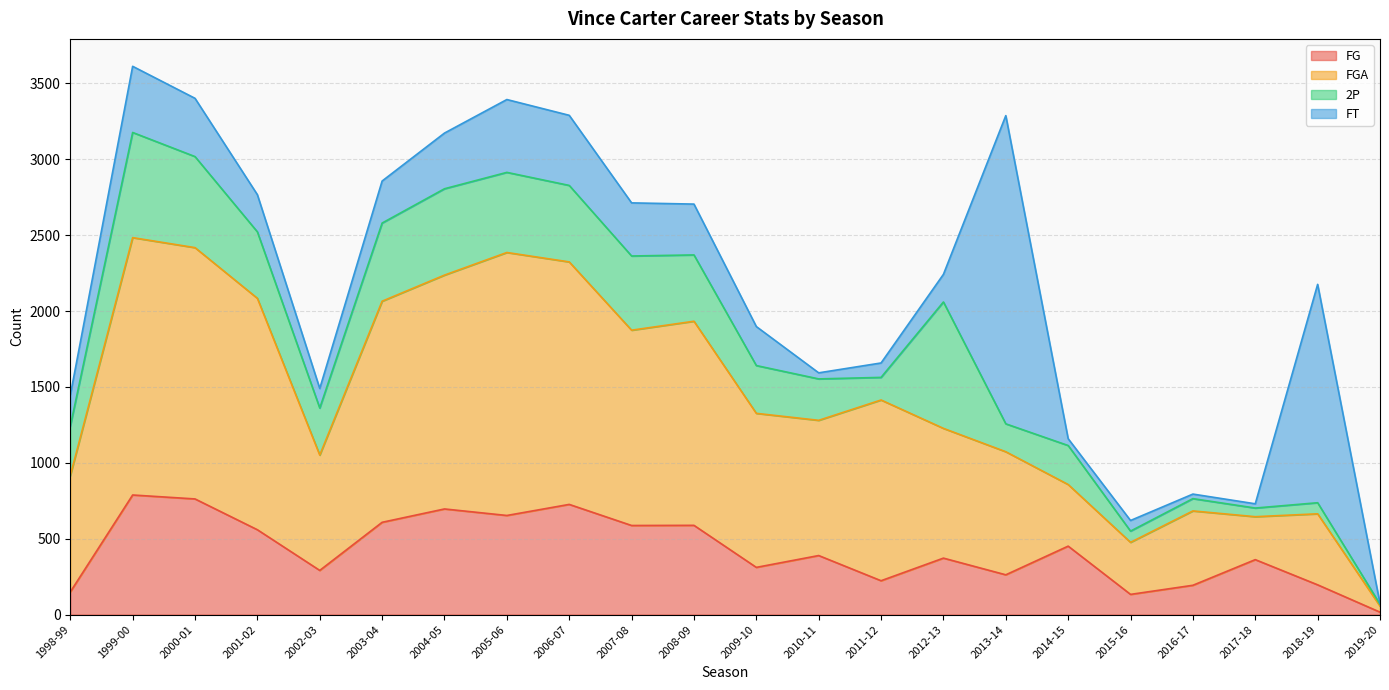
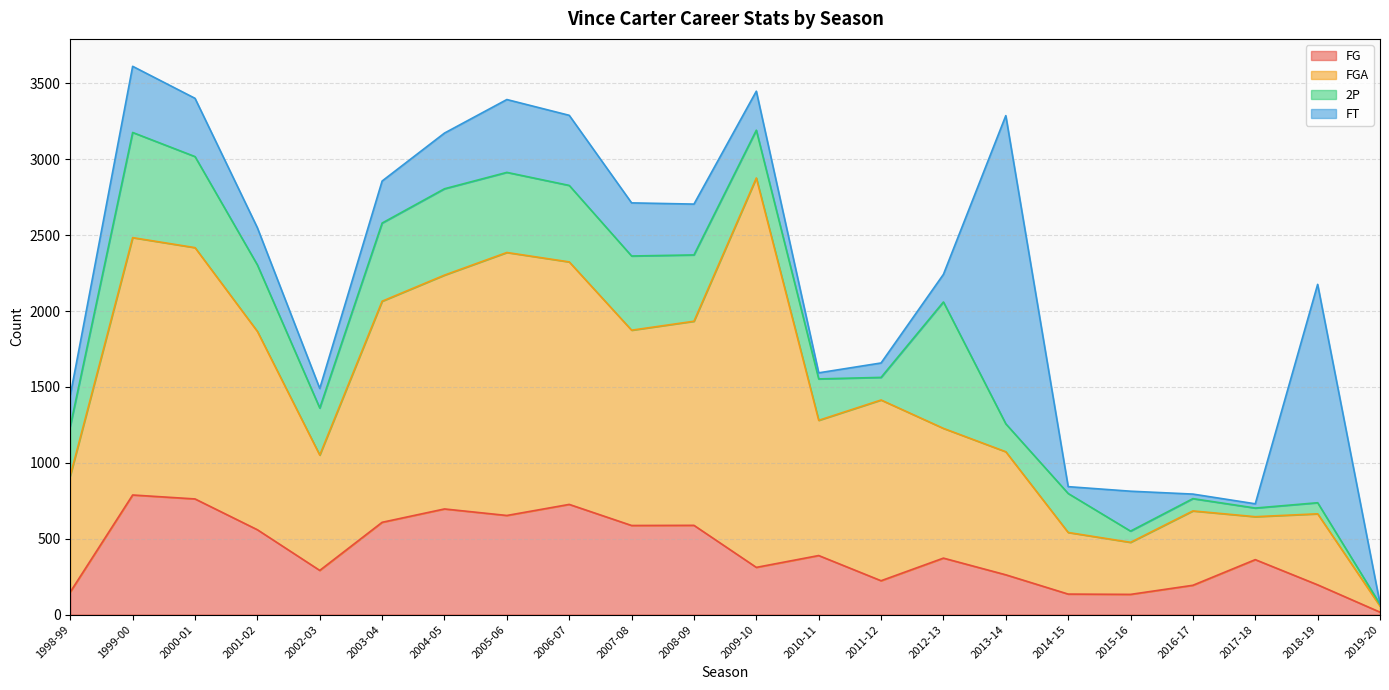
  {
    "FG": {
      "1998-99": 150,
      "1999-00": 790,
      "2000-01": 760,
      "2001-02": 560,
      "2002-03": 290,
      "2003-04": 610,
      "2004-05": 700,
      "2005-06": 650,
      "2006-07": 730,
      "2007-08": 590,
      "2008-09": 590,
      "2009-10": 310,
      "2010-11": 390,
      "2011-12": 220,
      "2012-13": 370,
      "2013-14": 260,
-     "2014-15": 450,
+     "2014-15": 140,
      "2015-16": 130,
      "2016-17": 190,
      "2017-18": 360,
      "2018-19": 200,
      "2019-20": 20
    },
    "FGA": {
      "1998-99": 770,
      "1999-00": 1700,
      "2000-01": 1660,
-     "2001-02": 1530,
+     "2001-02": 1310,
      "2002-03": 760,
      "2003-04": 1460,
      "2004-05": 1540,
      "2005-06": 1730,
      "2006-07": 1600,
      "2007-08": 1290,
      "2008-09": 1350,
-     "2009-10": 1020,
+     "2009-10": 2570,
      "2010-11": 890,
      "2011-12": 1190,
      "2012-13": 860,
      "2013-14": 810,
      "2014-15": 410,
      "2015-16": 340,
      "2016-17": 490,
      "2017-18": 280,
      "2018-19": 470
    },
    "2P": {
      "1998-99": 330,
      "1999-00": 690,
      "2000-01": 600,
      "2001-02": 440,
      "2002-03": 310,
      "2003-04": 520,
      "2004-05": 570,
      "2005-06": 530,
      "2006-07": 500,
      "2007-08": 490,
      "2008-09": 440,
      "2009-10": 320,
      "2010-11": 270,
      "2011-12": 150,
      "2012-13": 830,
      "2013-14": 180,
      "2014-15": 260,
      "2015-16": 70,
      "2016-17": 80,
      "2017-18": 60,
      "2018-19": 70
    },
    "FT": {
      "1998-99": 200,
      "1999-00": 440,
      "2000-01": 380,
      "2001-02": 250,
      "2002-03": 130,
      "2003-04": 280,
      "2004-05": 370,
      "2005-06": 480,
      "2006-07": 460,
      "2007-08": 350,
      "2008-09": 340,
      "2009-10": 260,
      "2010-11": 40,
      "2011-12": 100,
      "2012-13": 180,
      "2013-14": 2030,
      "2014-15": 50,
-     "2015-16": 70,
+     "2015-16": 260,
      "2016-17": 30,
      "2017-18": 30,
      "2018-19": 1440
    }
  }
